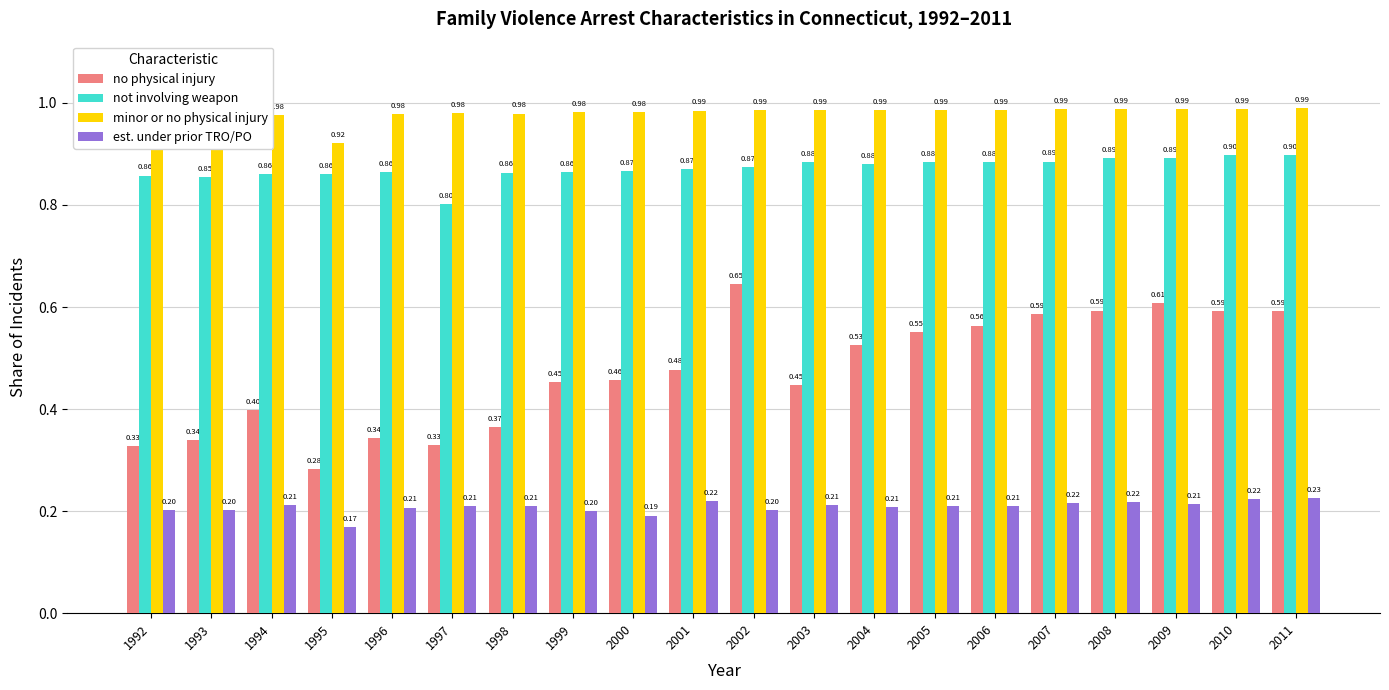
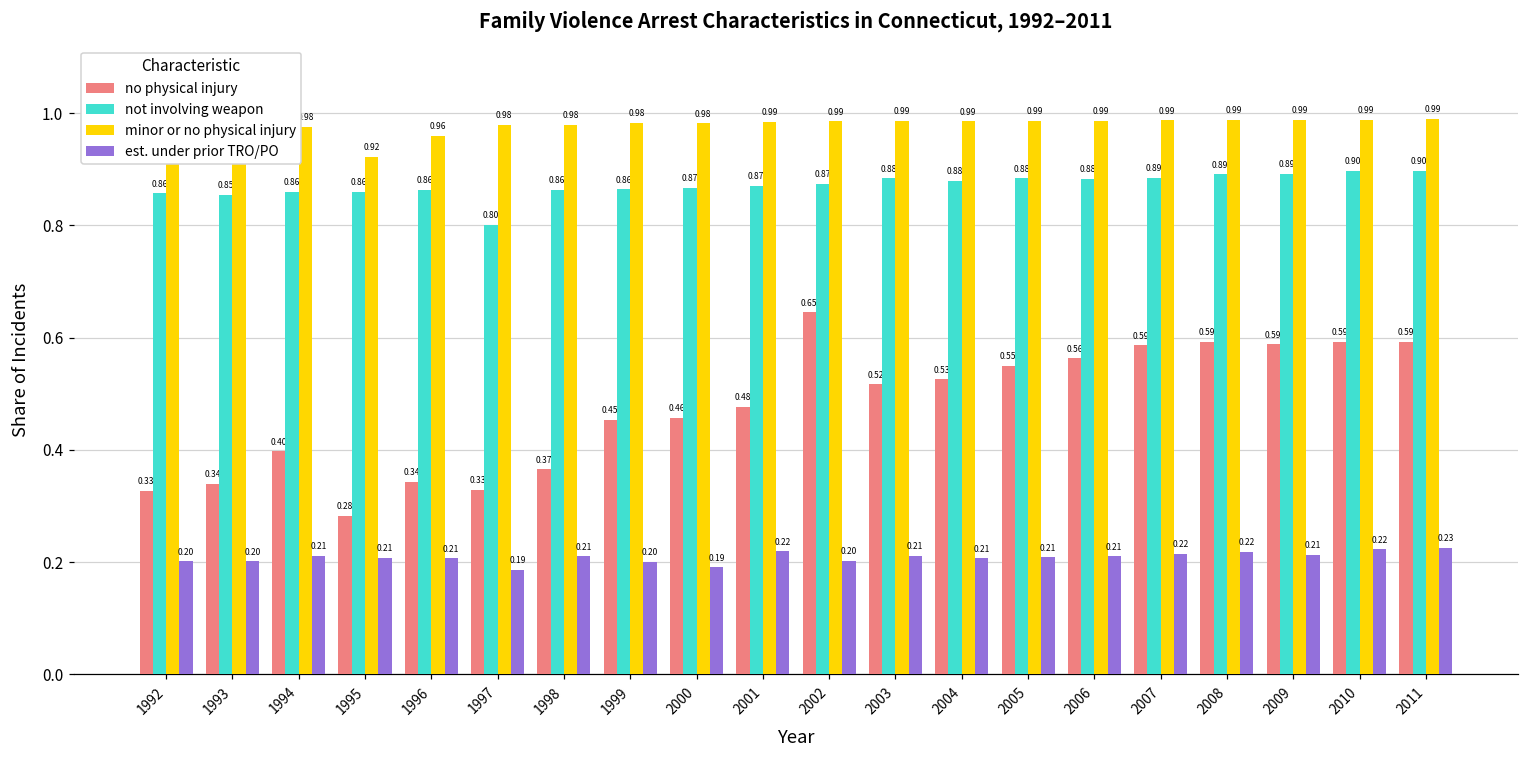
  {
    "no physical injury": {
      "1992": 0.33,
      "1993": 0.34,
      "1994": 0.40,
      "1995": 0.28,
      "1996": 0.34,
      "1997": 0.33,
      "1998": 0.37,
      "1999": 0.45,
      "2000": 0.46,
      "2001": 0.48,
      "2002": 0.65,
-     "2003": 0.45,
+     "2003": 0.52,
      "2004": 0.53,
      "2005": 0.55,
      "2006": 0.56,
      "2007": 0.59,
      "2008": 0.59,
-     "2009": 0.61,
+     "2009": 0.59,
      "2010": 0.59,
      "2011": 0.59
    },
    "not involving weapon": {
      "1992": 0.86,
      "1993": 0.85,
      "1994": 0.86,
      "1995": 0.86,
      "1996": 0.86,
      "1997": 0.80,
      "1998": 0.86,
      "1999": 0.86,
      "2000": 0.87,
      "2001": 0.87,
      "2002": 0.87,
      "2003": 0.88,
      "2004": 0.88,
      "2005": 0.88,
      "2006": 0.88,
      "2007": 0.89,
      "2008": 0.89,
      "2009": 0.89,
      "2010": 0.90,
      "2011": 0.90
    },
    "minor or no physical injury": {
      "1995": 0.92,
-     "1996": 0.98,
+     "1996": 0.96,
      "1997": 0.98,
      "1998": 0.98,
      "1999": 0.98,
      "2000": 0.98,
      "2001": 0.99,
      "2002": 0.99,
      "2003": 0.99,
      "2004": 0.99,
      "2005": 0.99,
      "2006": 0.99,
      "2007": 0.99,
      "2008": 0.99,
      "2009": 0.99,
      "2010": 0.99,
      "2011": 0.99
    },
    "est. under prior TRO/PO": {
      "1992": 0.20,
      "1993": 0.20,
      "1994": 0.21,
-     "1995": 0.17,
+     "1995": 0.21,
      "1996": 0.21,
-     "1997": 0.21,
+     "1997": 0.19,
      "1998": 0.21,
      "1999": 0.20,
      "2000": 0.19,
      "2001": 0.22,
      "2002": 0.20,
      "2003": 0.21,
      "2004": 0.21,
      "2005": 0.21,
      "2006": 0.21,
      "2007": 0.22,
      "2008": 0.22,
      "2009": 0.21,
      "2010": 0.22,
      "2011": 0.23
    }
  }
